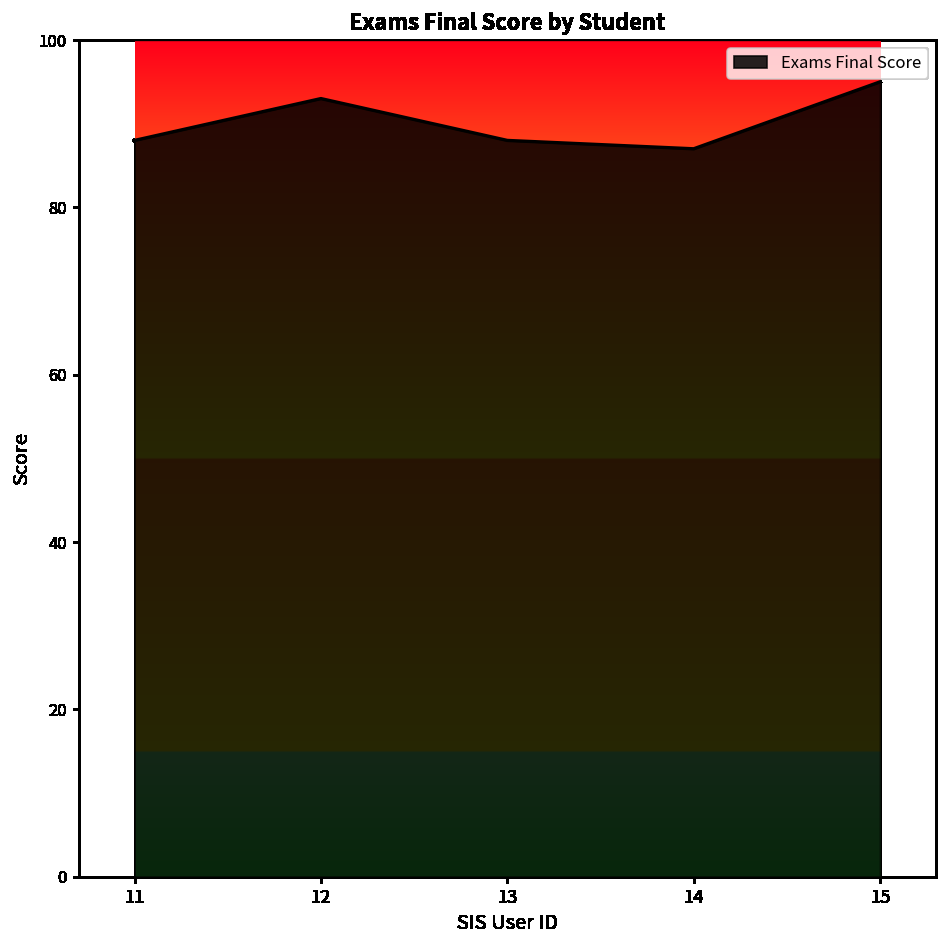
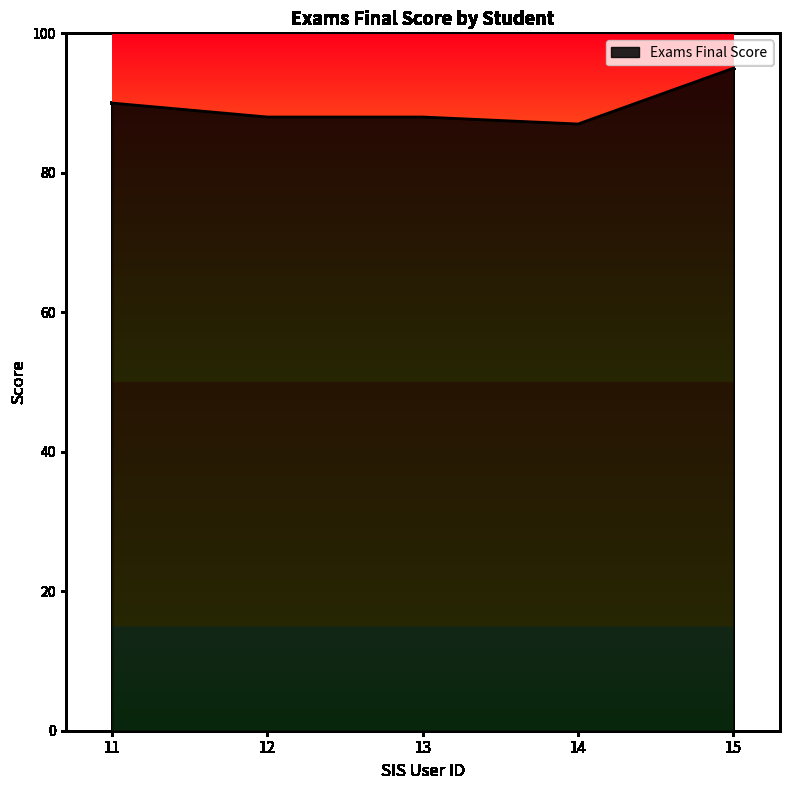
  {
-   "11": 88,
-   "12": 93,
+   "11": 90,
+   "12": 88,
    "13": 88,
    "14": 87,
    "15": 95
  }
